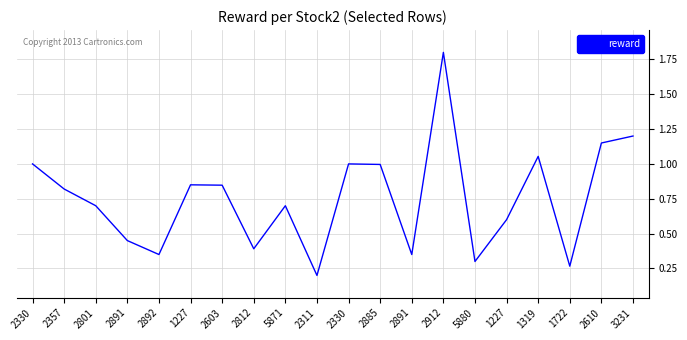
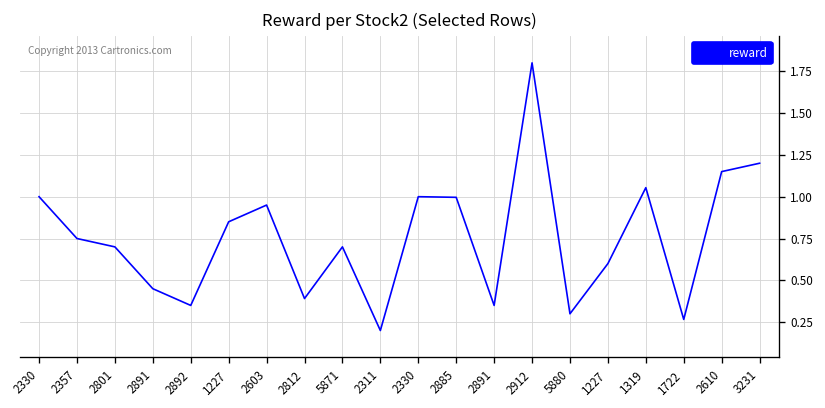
  {
-   "2357": 0.82,
+   "2357": 0.75,
    "2801": 0.70,
    "2892": 0.35,
-   "2603": 0.85,
+   "2603": 0.95,
    "2812": 0.39,
    "5871": 0.70,
    "2311": 0.20,
    "2885": 1.00,
    "2912": 1.80,
    "5880": 0.30,
    "1319": 1.05,
    "1722": 0.27,
    "2610": 1.15,
    "3231": 1.20
  }
